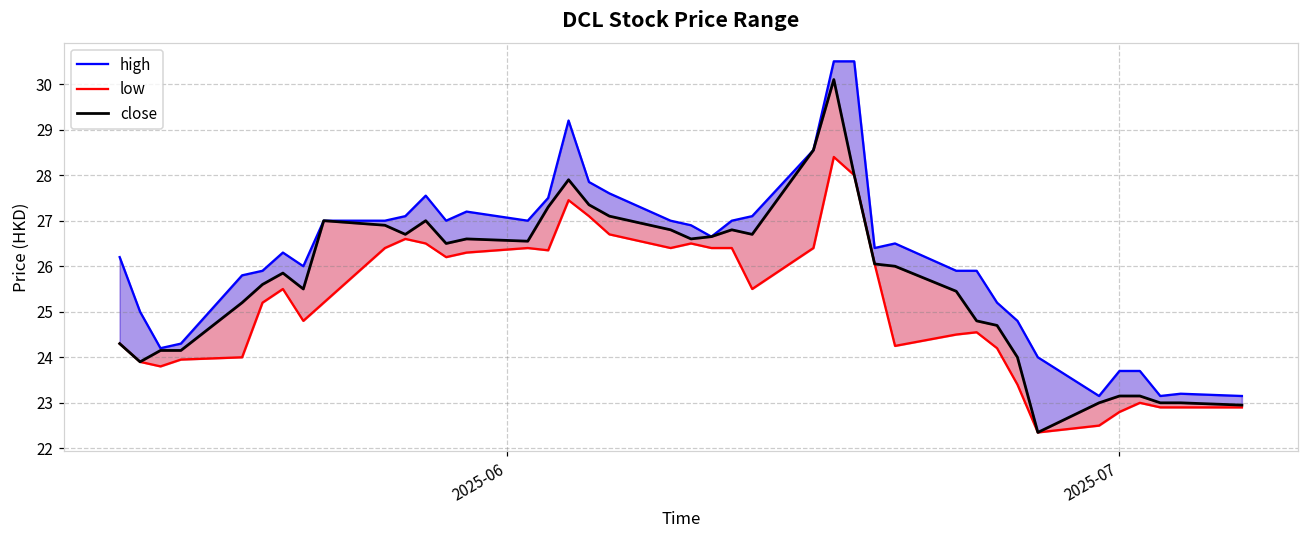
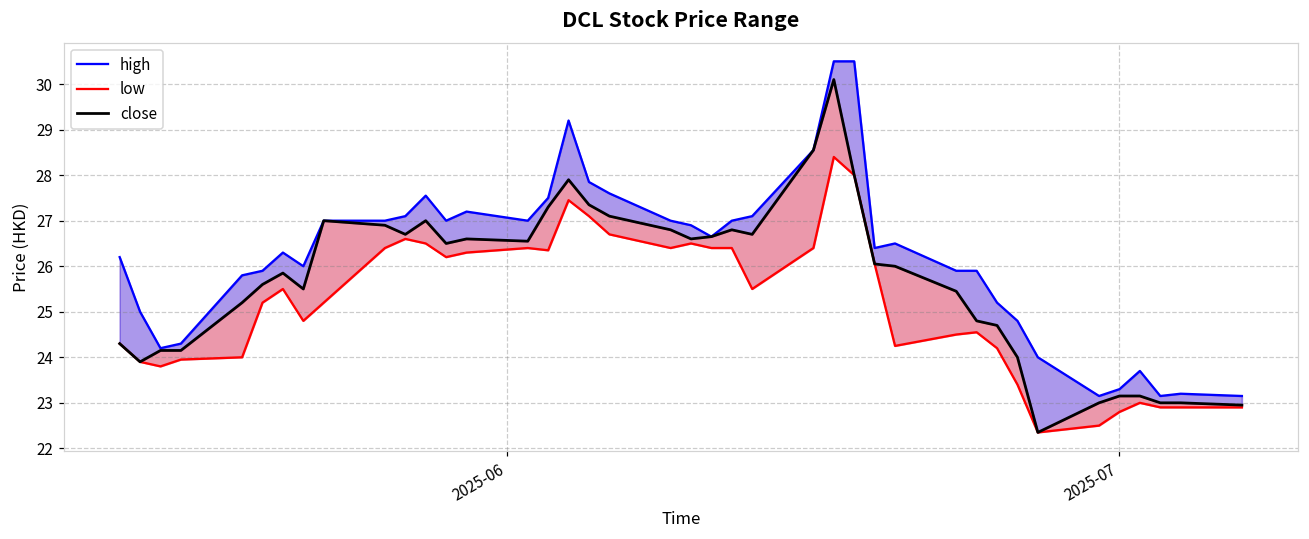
  {
    "high": {
-     "2025-07": 23.7
+     "2025-07": 23.3
    },
    "low": {
      "2025-07": 22.8
    },
    "close": {
      "2025-07": 23.2
    }
  }
